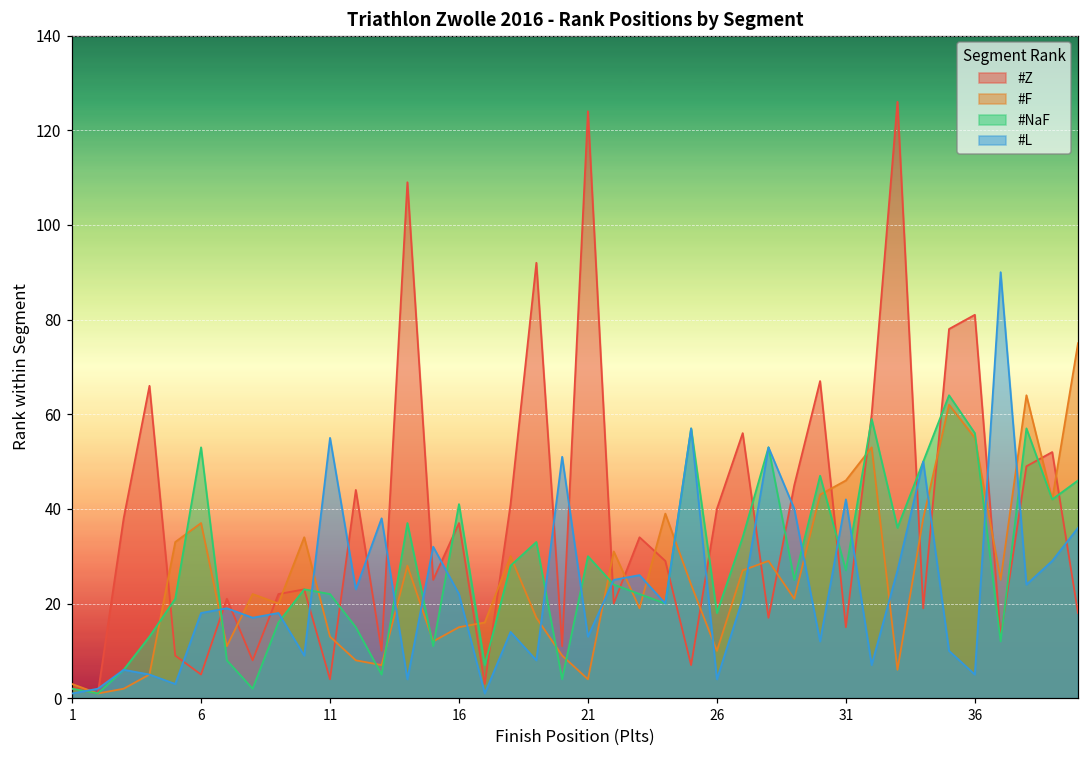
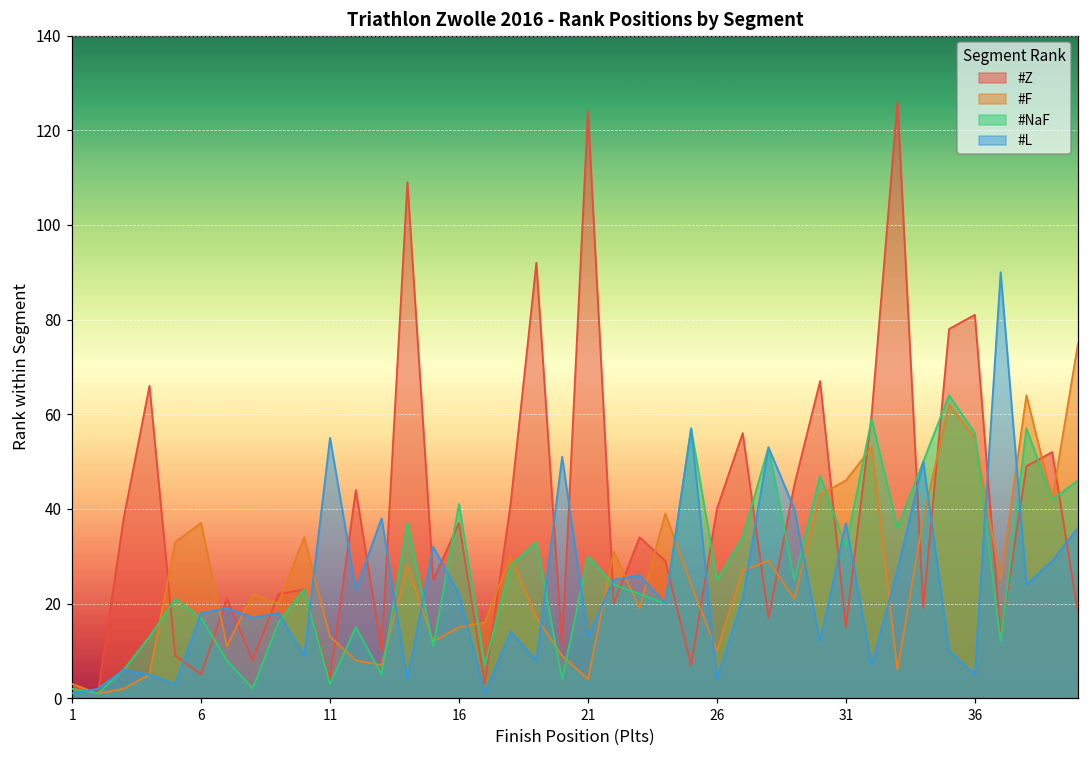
  {
    "#NaF": {
-     "6": 53,
-     "11": 22,
+     "6": 17,
+     "11": 3,
      "16": 41,
      "21": 30,
-     "26": 18,
-     "31": 27,
+     "26": 25,
+     "31": 32,
      "36": 56
    },
    "#L": {
      "1": 1,
      "6": 18,
      "11": 55,
      "16": 22,
      "21": 13,
      "26": 4,
-     "31": 42,
+     "31": 37,
      "36": 5
    }
  }
